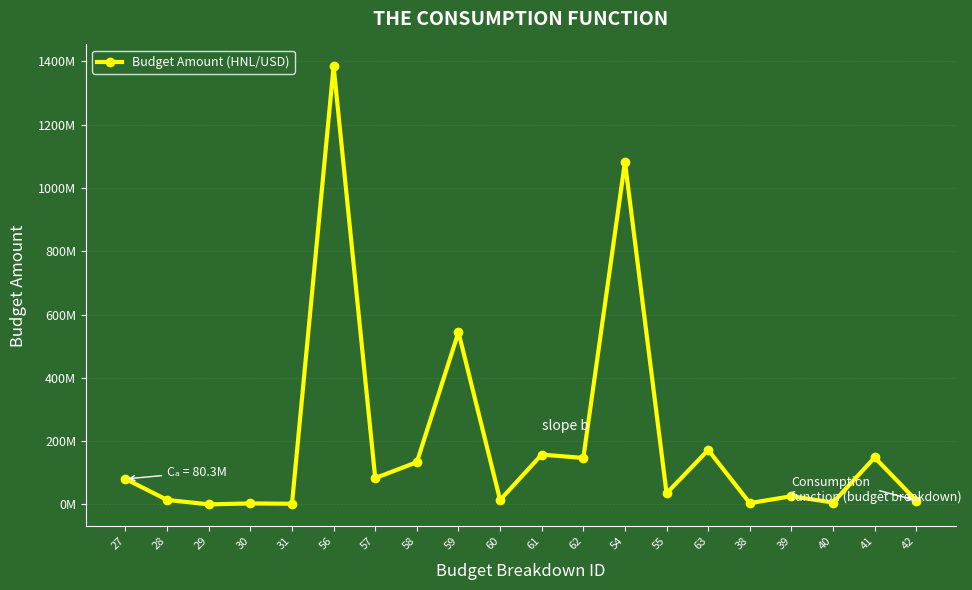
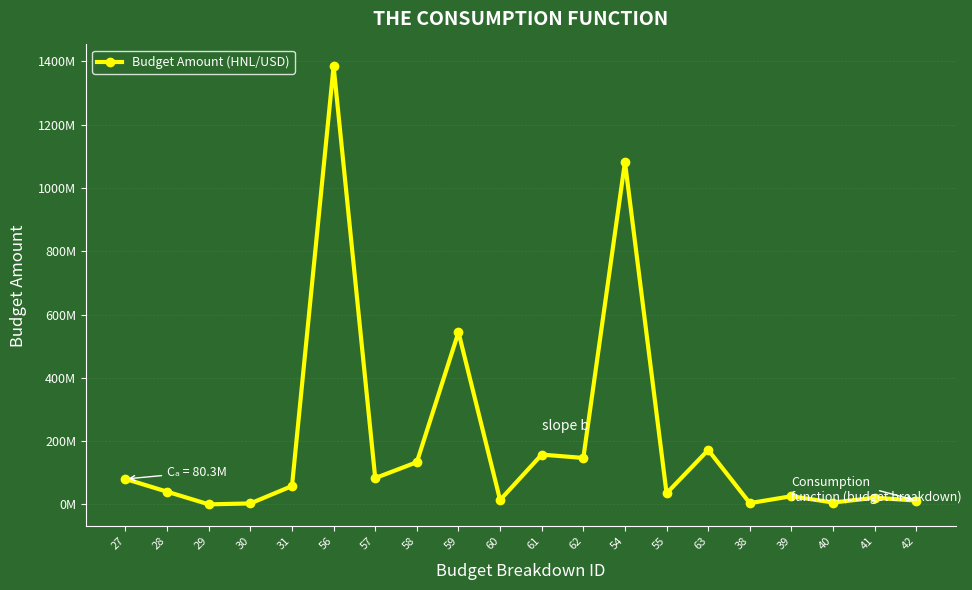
  {
-   "28": 10000000,
+   "28": 40000000,
    "29": 0,
    "30": 0,
-   "31": 0,
+   "31": 60000000,
    "56": 1380000000,
    "57": 80000000,
    "58": 130000000,
    "59": 540000000,
    "60": 10000000,
    "61": 160000000,
    "62": 150000000,
    "54": 1080000000,
    "55": 30000000,
    "63": 170000000,
    "38": 0,
    "39": 30000000,
    "40": 10000000,
-   "41": 150000000,
+   "41": 20000000,
    "42": 10000000
  }
